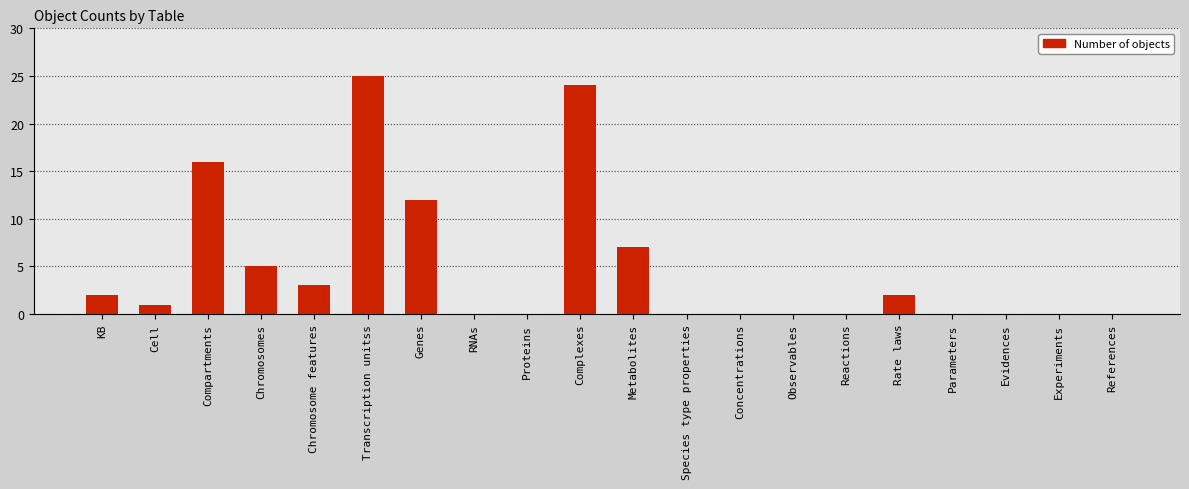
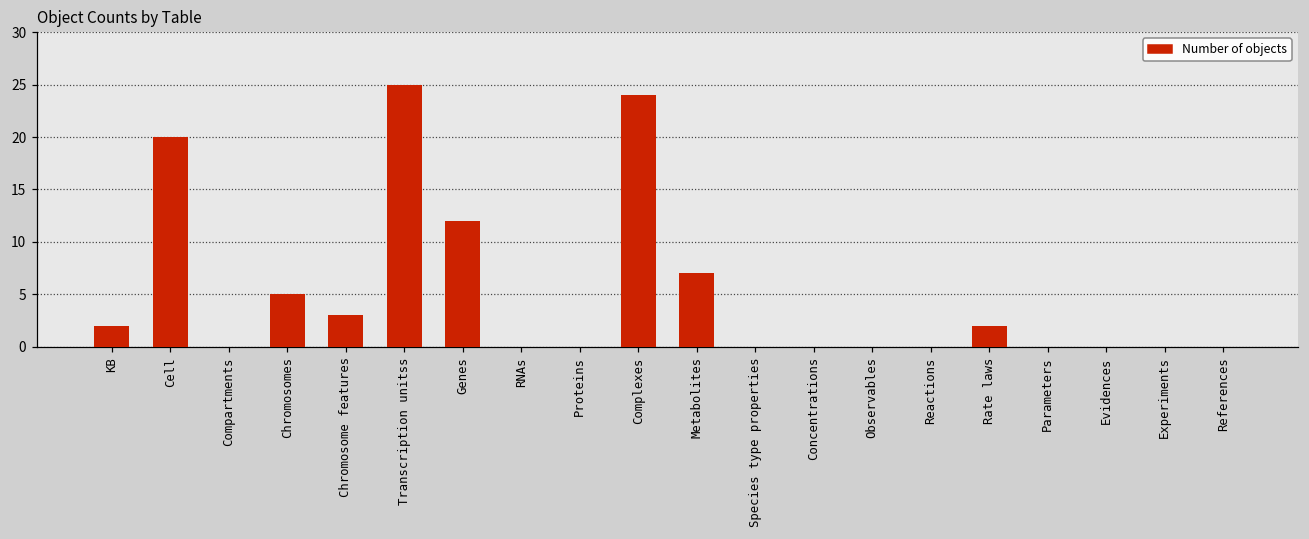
  {
    "KB": 2,
-   "Cell": 1,
-   "Compartments": 16,
+   "Cell": 20,
+   "Compartments": 0,
    "Chromosomes": 5,
    "Chromosome features": 3,
    "Transcription unitss": 25,
    "Genes": 12,
    "RNAs": 0,
    "Proteins": 0,
    "Complexes": 24,
    "Metabolites": 7,
    "Species type properties": 0,
    "Concentrations": 0,
    "Observables": 0,
    "Reactions": 0,
    "Rate laws": 2,
    "Parameters": 0,
    "Evidences": 0,
    "Experiments": 0,
    "References": 0
  }
